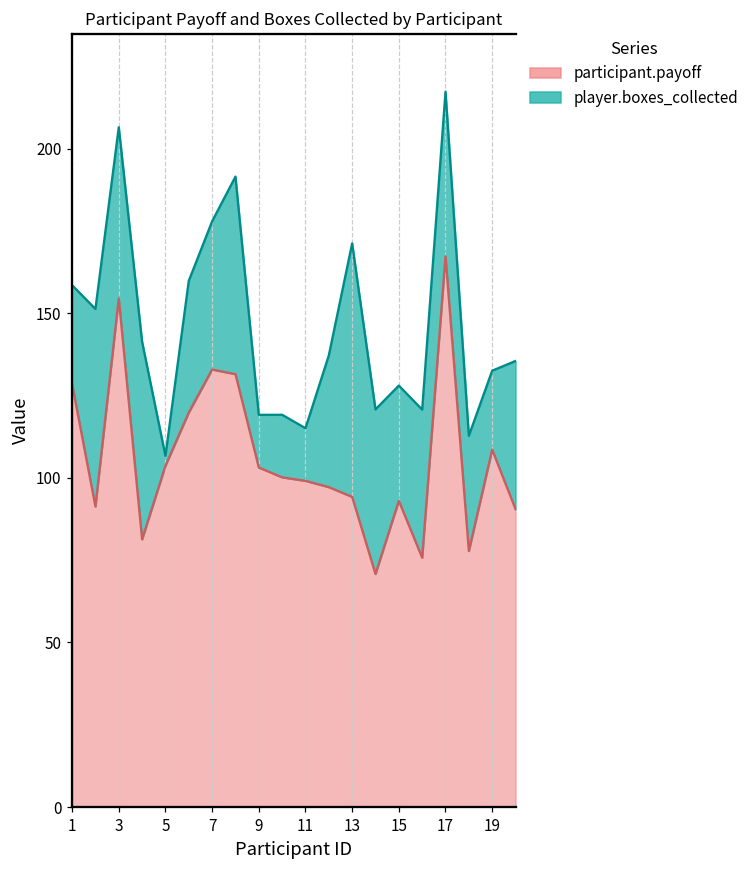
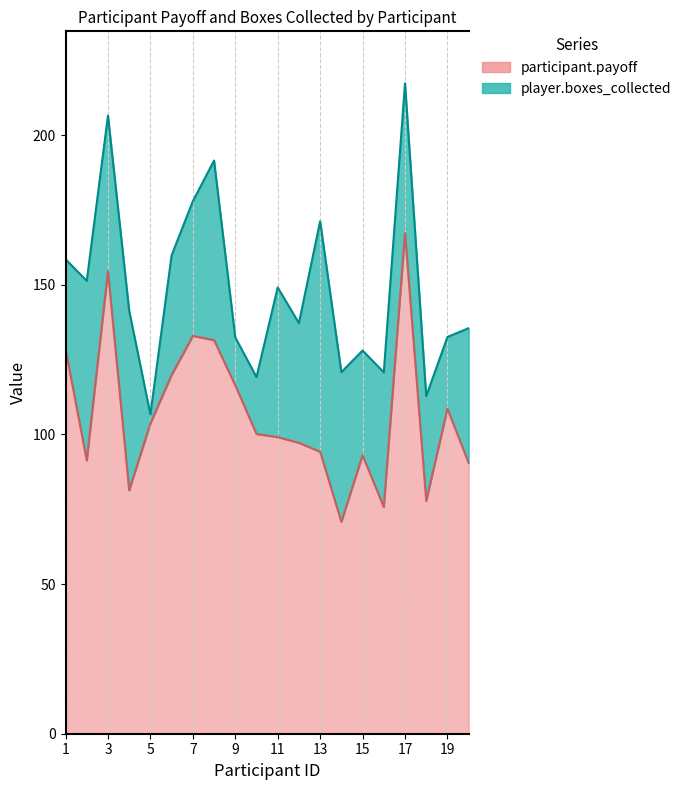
  {
    "participant.payoff": {
      "1": 129,
      "3": 155,
      "5": 104,
      "7": 133,
-     "9": 103,
+     "9": 116,
      "11": 99,
      "13": 94,
      "15": 93,
      "17": 167,
      "19": 109
    },
    "player.boxes_collected": {
      "1": 30,
      "3": 52,
      "5": 3,
      "7": 45,
      "9": 16,
-     "11": 16,
+     "11": 50,
      "13": 77,
      "15": 35,
      "17": 50,
      "19": 24
    }
  }
